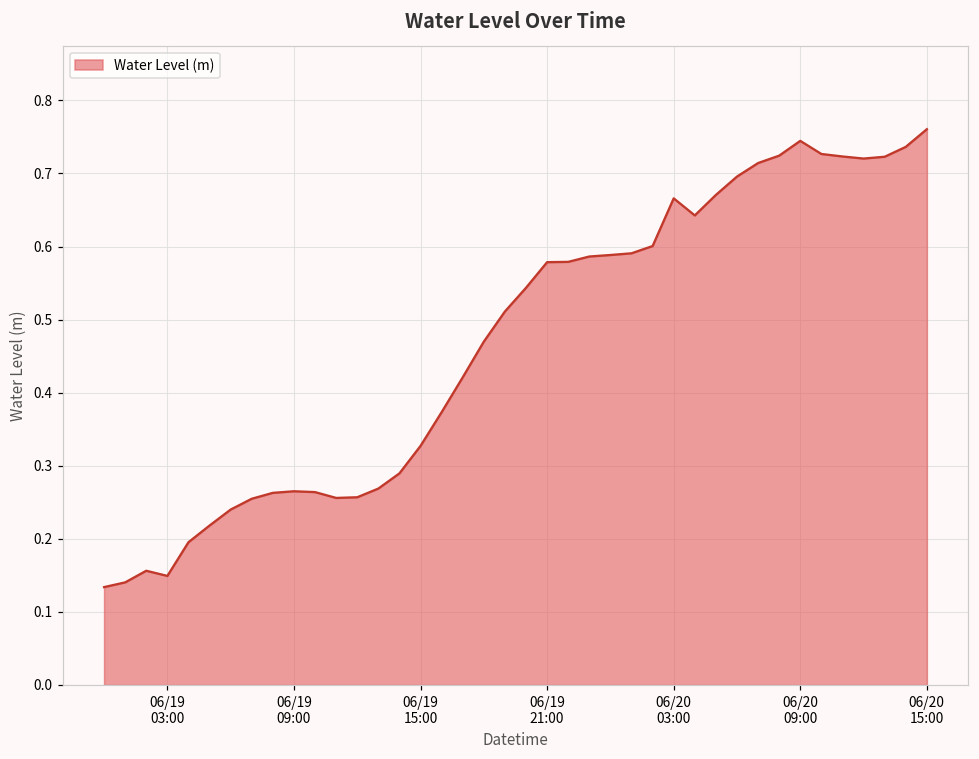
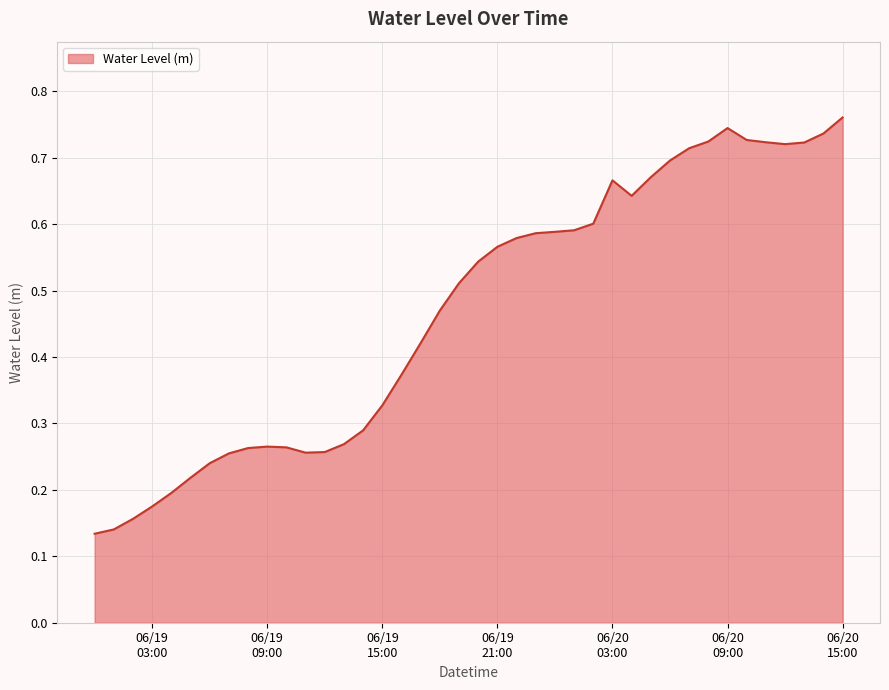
  {
-   "06/19 03:00": 0.15,
+   "06/19 03:00": 0.18,
    "06/19 09:00": 0.27,
    "06/19 15:00": 0.33,
-   "06/19 21:00": 0.58,
+   "06/19 21:00": 0.57,
    "06/20 03:00": 0.67,
    "06/20 09:00": 0.74,
    "06/20 15:00": 0.76
  }
